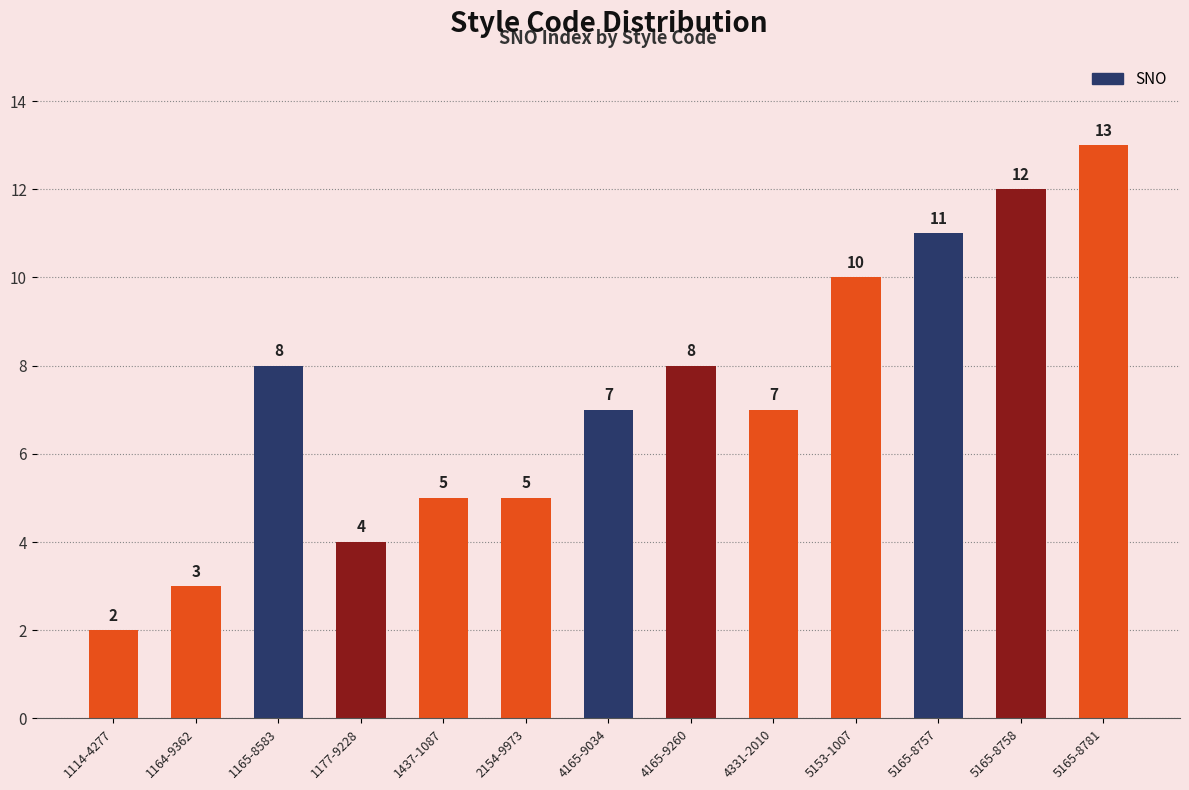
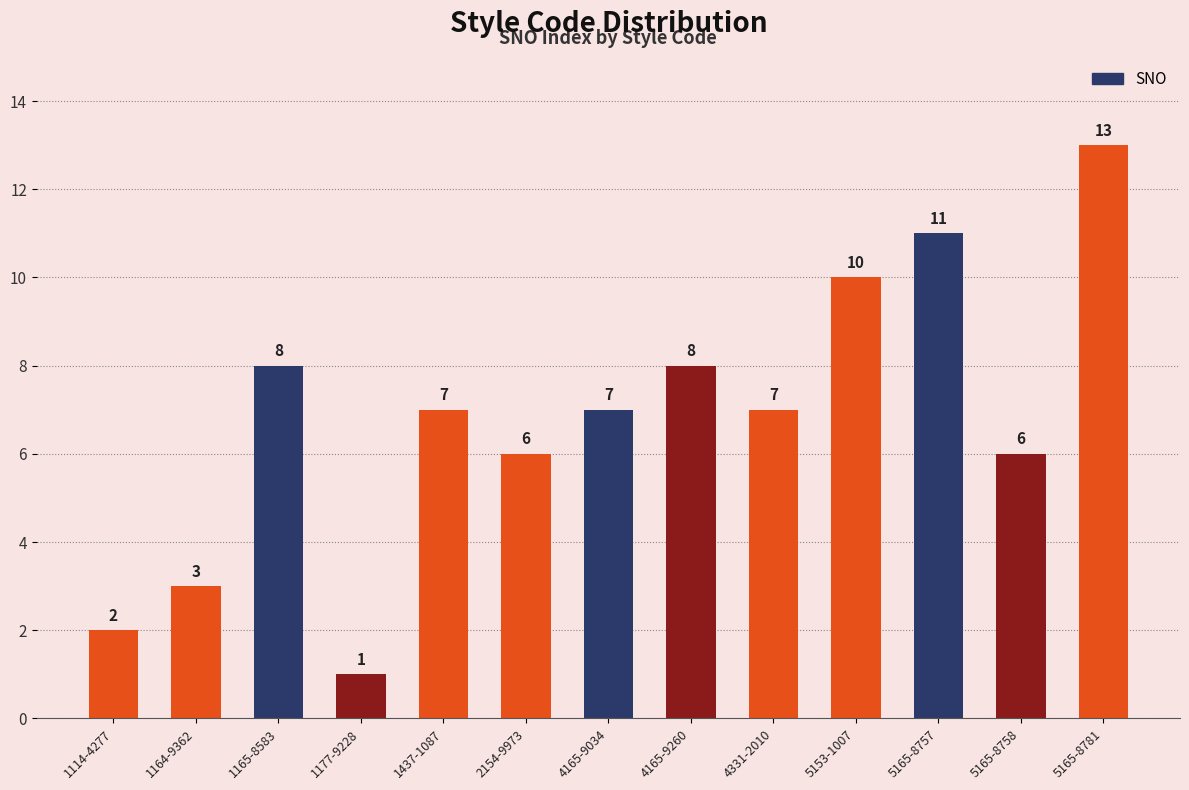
  {
    "1114-4277": 2,
    "1164-9362": 3,
    "1165-8583": 8,
-   "1177-9228": 4,
-   "1437-1087": 5,
-   "2154-9973": 5,
+   "1177-9228": 1,
+   "1437-1087": 7,
+   "2154-9973": 6,
    "4165-9034": 7,
    "4165-9260": 8,
    "4331-2010": 7,
    "5153-1007": 10,
    "5165-8757": 11,
-   "5165-8758": 12,
+   "5165-8758": 6,
    "5165-8781": 13
  }
